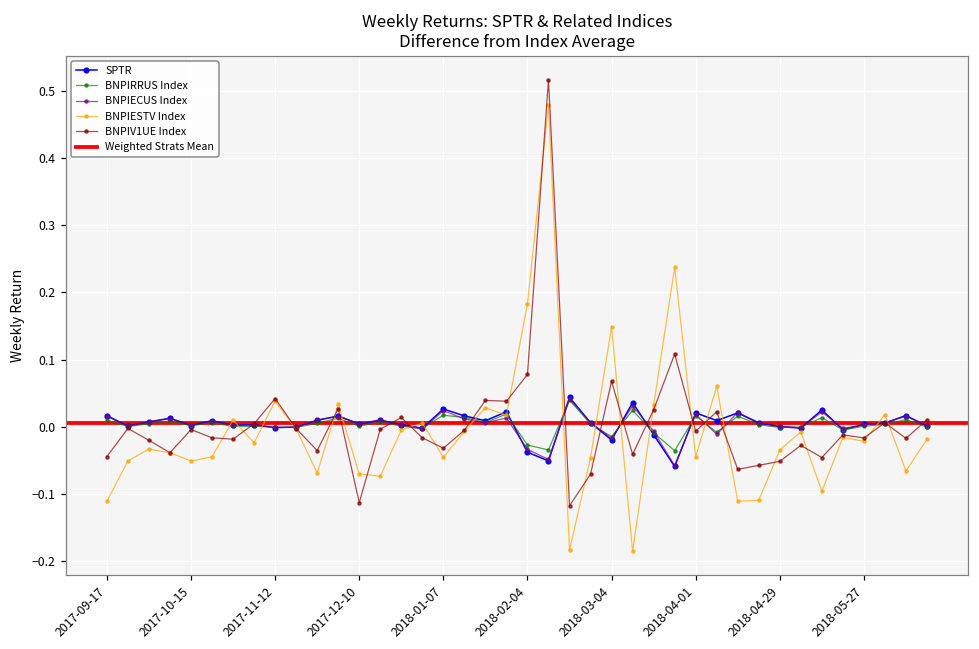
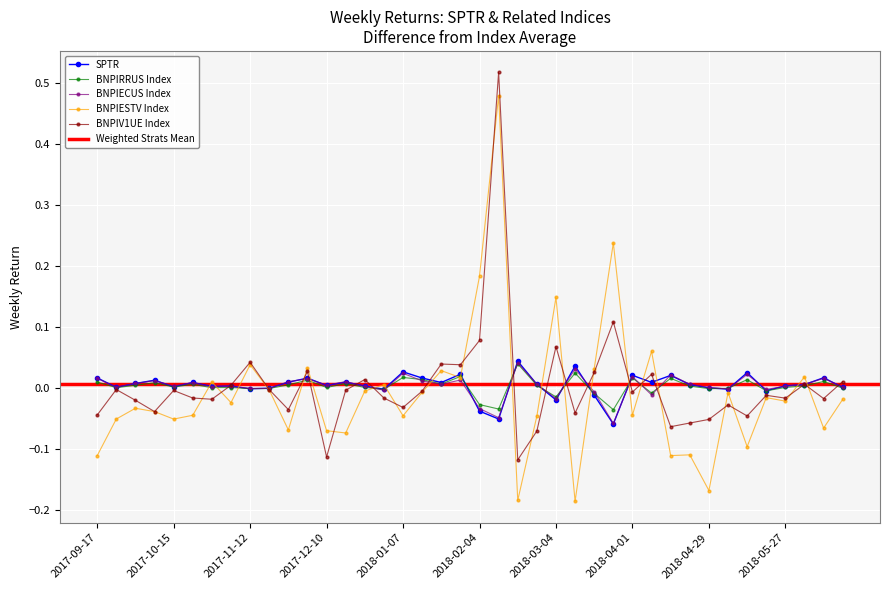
  {
    "SPTR": {
      "2018-02-04": -0.04
    },
    "BNPIRRUS Index": {
      "2017-09-17": 0.01,
      "2018-01-07": 0.02,
      "2018-02-04": -0.03
    },
    "BNPIECUS Index": {
      "2018-02-04": -0.03
    },
    "BNPIESTV Index": {
      "2017-09-17": -0.11,
      "2017-10-15": -0.05,
      "2017-12-10": -0.07,
      "2018-01-07": -0.05,
      "2018-02-04": 0.18,
      "2018-03-04": 0.15,
      "2018-04-01": -0.04,
-     "2018-04-29": -0.03,
+     "2018-04-29": -0.17,
      "2018-05-27": -0.02
    },
    "BNPIV1UE Index": {
      "2017-09-17": -0.04,
      "2017-10-15": 0.00,
      "2017-12-10": -0.11,
      "2018-01-07": -0.03,
      "2018-02-04": 0.08,
      "2018-03-04": 0.07,
      "2018-04-01": -0.01,
      "2018-04-29": -0.05,
      "2018-05-27": -0.02
    }
  }
